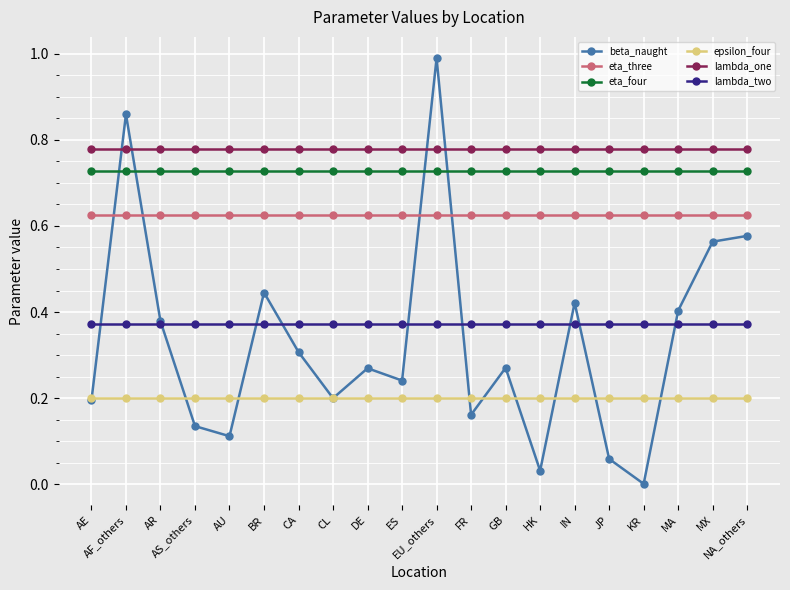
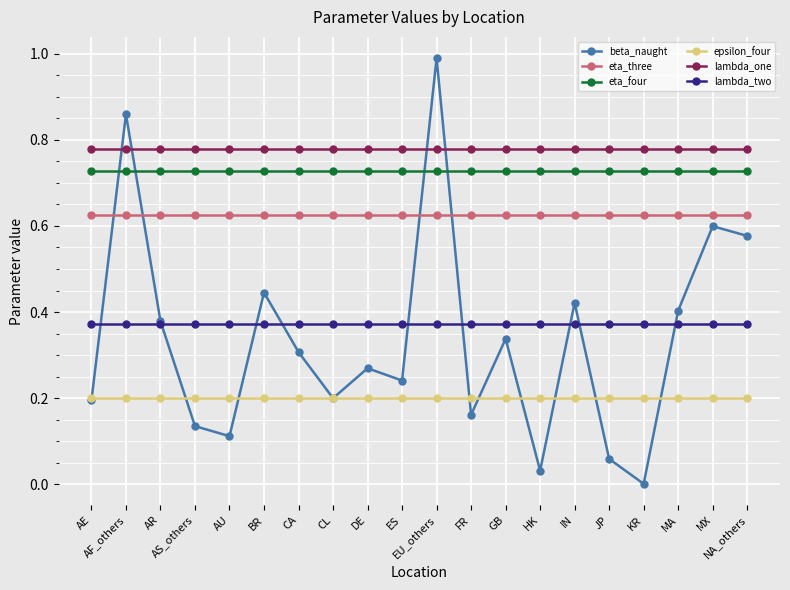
  {
    "beta_naught": {
      "AF_others": 0.86,
      "AR": 0.38,
      "AS_others": 0.13,
      "AU": 0.11,
      "BR": 0.45,
      "CA": 0.31,
      "DE": 0.27,
      "ES": 0.24,
      "EU_others": 0.99,
      "FR": 0.16,
-     "GB": 0.27,
+     "GB": 0.34,
      "HK": 0.03,
      "IN": 0.42,
      "JP": 0.06,
      "KR": 0.00,
      "MA": 0.40,
-     "MX": 0.56,
+     "MX": 0.60,
      "NA_others": 0.58
    },
    "eta_three": {
      "AE": 0.63,
      "AF_others": 0.63,
      "AR": 0.63,
      "AS_others": 0.63,
      "AU": 0.63,
      "BR": 0.63,
      "CA": 0.63,
      "CL": 0.63,
      "DE": 0.63,
      "ES": 0.63,
      "EU_others": 0.63,
      "FR": 0.63,
      "GB": 0.63,
      "HK": 0.63,
      "IN": 0.63,
      "JP": 0.63,
      "KR": 0.63,
      "MA": 0.63,
      "MX": 0.63,
      "NA_others": 0.63
    },
    "eta_four": {
      "AE": 0.73,
      "AF_others": 0.73,
      "AR": 0.73,
      "AS_others": 0.73,
      "AU": 0.73,
      "BR": 0.73,
      "CA": 0.73,
      "CL": 0.73,
      "DE": 0.73,
      "ES": 0.73,
      "EU_others": 0.73,
      "FR": 0.73,
      "GB": 0.73,
      "HK": 0.73,
      "IN": 0.73,
      "JP": 0.73,
      "KR": 0.73,
      "MA": 0.73,
      "MX": 0.73,
      "NA_others": 0.73
    },
    "epsilon_four": {
      "AF_others": 0.20,
      "AR": 0.20,
      "AS_others": 0.20,
      "AU": 0.20,
      "BR": 0.20,
      "CA": 0.20,
      "DE": 0.20,
      "ES": 0.20,
      "EU_others": 0.20,
      "FR": 0.20,
      "GB": 0.20,
      "HK": 0.20,
      "IN": 0.20,
      "JP": 0.20,
      "KR": 0.20,
      "MA": 0.20,
      "MX": 0.20,
      "NA_others": 0.20
    },
    "lambda_one": {
      "AE": 0.78,
      "AF_others": 0.78,
      "AR": 0.78,
      "AS_others": 0.78,
      "AU": 0.78,
      "BR": 0.78,
      "CA": 0.78,
      "CL": 0.78,
      "DE": 0.78,
      "ES": 0.78,
      "EU_others": 0.78,
      "FR": 0.78,
      "GB": 0.78,
      "HK": 0.78,
      "IN": 0.78,
      "JP": 0.78,
      "KR": 0.78,
      "MA": 0.78,
      "MX": 0.78,
      "NA_others": 0.78
    },
    "lambda_two": {
      "AE": 0.37,
      "AF_others": 0.37,
      "AR": 0.37,
      "AS_others": 0.37,
      "AU": 0.37,
      "BR": 0.37,
      "CA": 0.37,
      "CL": 0.37,
      "DE": 0.37,
      "ES": 0.37,
      "EU_others": 0.37,
      "FR": 0.37,
      "GB": 0.37,
      "HK": 0.37,
      "IN": 0.37,
      "JP": 0.37,
      "KR": 0.37,
      "MA": 0.37,
      "MX": 0.37,
      "NA_others": 0.37
    }
  }
